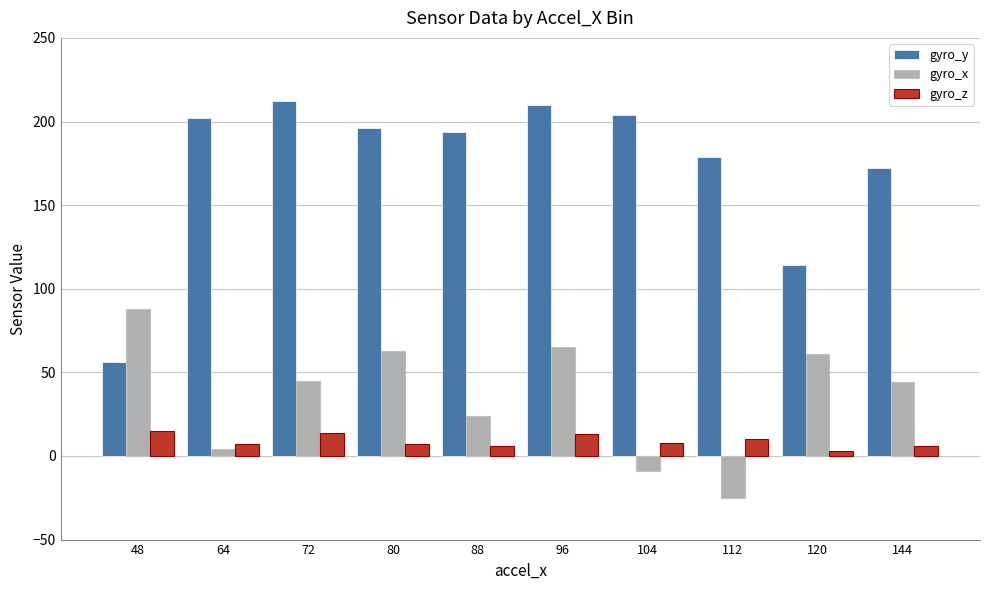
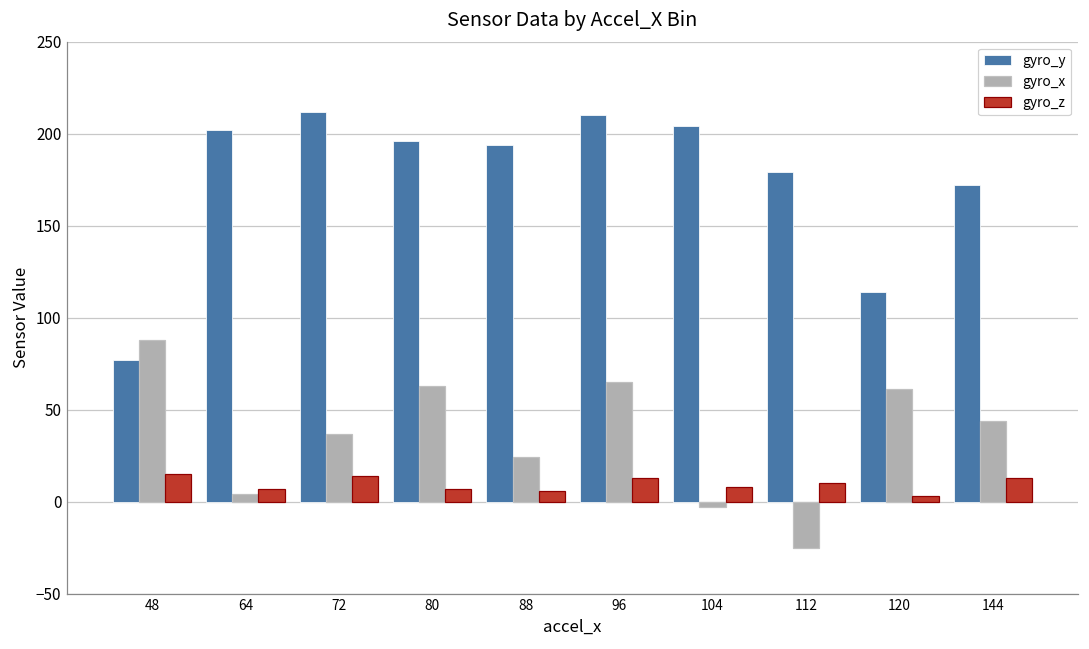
  {
    "gyro_y": {
-     "48": 56,
+     "48": 77,
      "64": 202,
      "72": 212,
      "80": 196,
      "88": 194,
      "96": 210,
      "104": 204,
      "112": 179,
      "120": 114,
      "144": 172
    },
    "gyro_x": {
      "48": 88,
      "64": 4,
-     "72": 45,
+     "72": 37,
      "80": 63,
      "88": 24,
      "96": 65,
-     "104": -9,
+     "104": -3,
      "112": -25,
      "120": 61,
      "144": 44
    },
    "gyro_z": {
      "48": 15,
      "64": 7,
      "72": 14,
      "80": 7,
      "88": 6,
      "96": 13,
      "104": 8,
      "112": 10,
      "120": 3,
-     "144": 6
+     "144": 13
    }
  }
